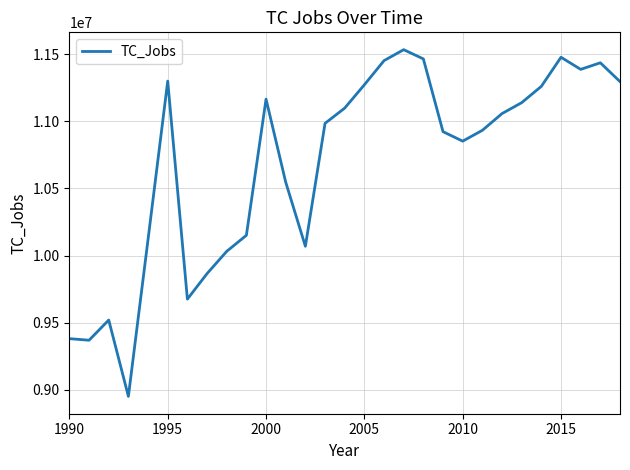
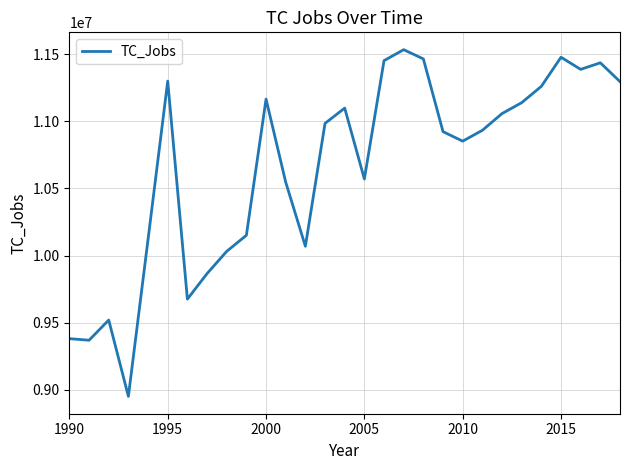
  {
    "1990": 9380000,
    "1995": 11300000,
    "2000": 11160000,
-   "2005": 11270000,
+   "2005": 10570000,
    "2010": 10850000,
    "2015": 11480000
  }
